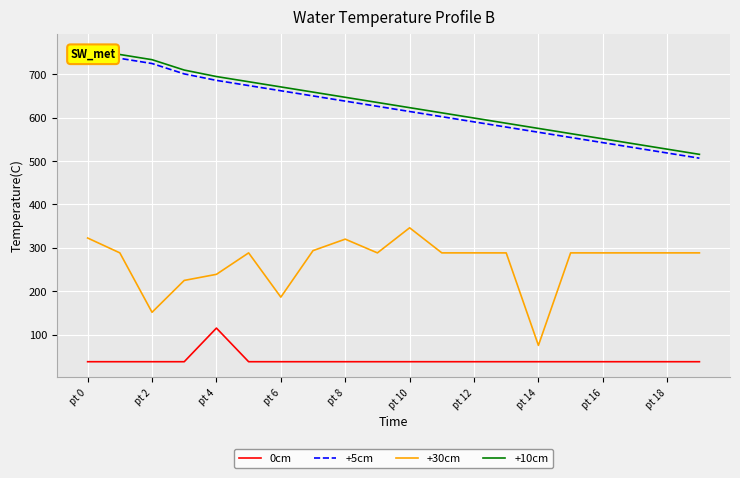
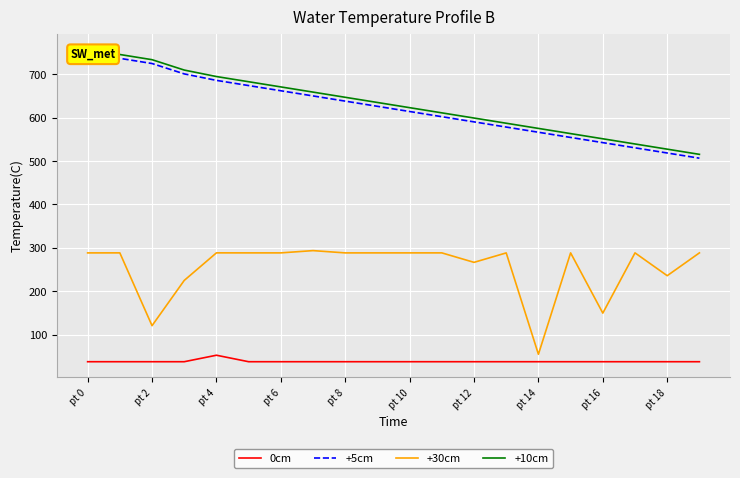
  {
    "0cm": {
      "pt 0": 40,
      "pt 2": 40,
-     "pt 4": 120,
+     "pt 4": 50,
      "pt 6": 40,
      "pt 8": 40,
      "pt 10": 40,
      "pt 12": 40,
      "pt 14": 40,
      "pt 16": 40,
      "pt 18": 40
    },
    "+5cm": {
      "pt 2": 720,
      "pt 4": 690,
      "pt 6": 660,
      "pt 8": 640,
      "pt 10": 610,
      "pt 12": 590,
      "pt 14": 570,
      "pt 16": 540,
      "pt 18": 520
    },
    "+30cm": {
-     "pt 0": 320,
-     "pt 2": 150,
-     "pt 4": 240,
-     "pt 6": 190,
-     "pt 8": 320,
-     "pt 10": 350,
-     "pt 12": 290,
-     "pt 14": 80,
-     "pt 16": 290,
-     "pt 18": 290
+     "pt 0": 290,
+     "pt 2": 120,
+     "pt 4": 290,
+     "pt 6": 290,
+     "pt 8": 290,
+     "pt 10": 290,
+     "pt 12": 270,
+     "pt 14": 50,
+     "pt 16": 150,
+     "pt 18": 240
    },
    "+10cm": {
      "pt 2": 730,
      "pt 4": 690,
      "pt 6": 670,
      "pt 8": 650,
      "pt 10": 620,
      "pt 12": 600,
      "pt 14": 580,
      "pt 16": 550,
      "pt 18": 530
    }
  }
